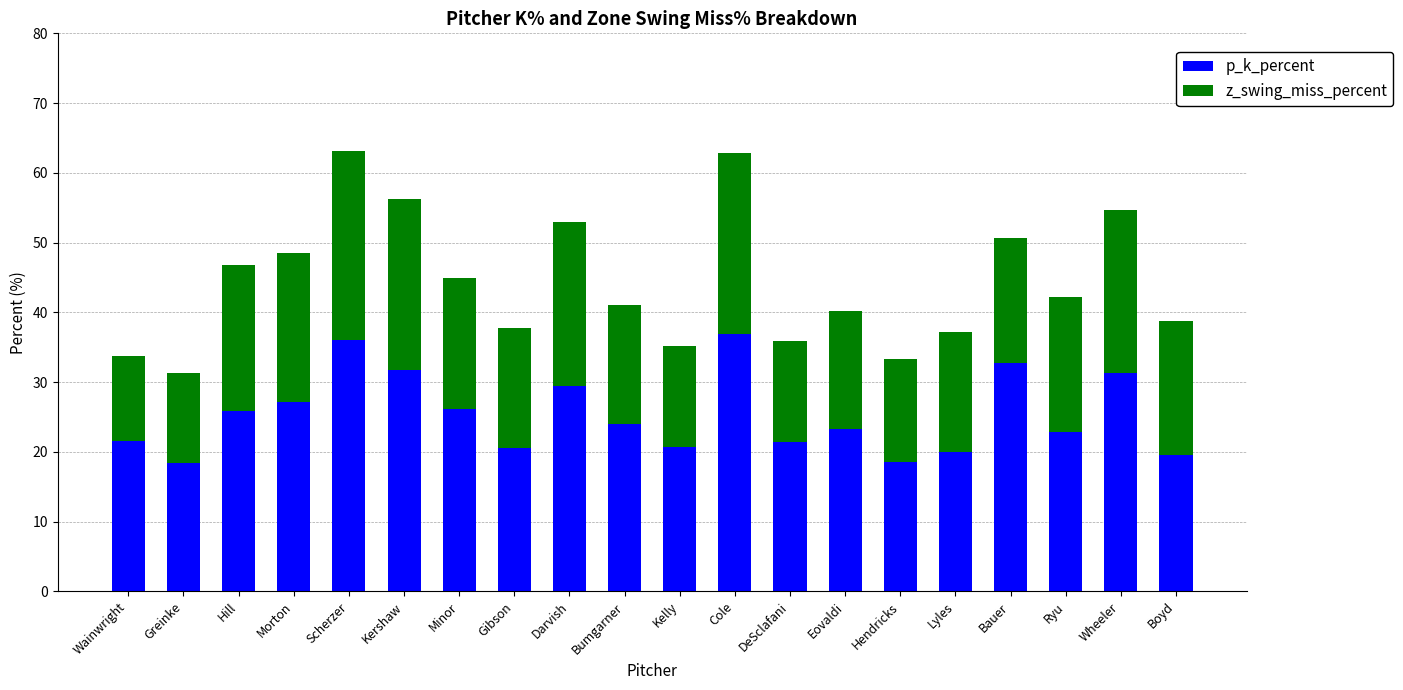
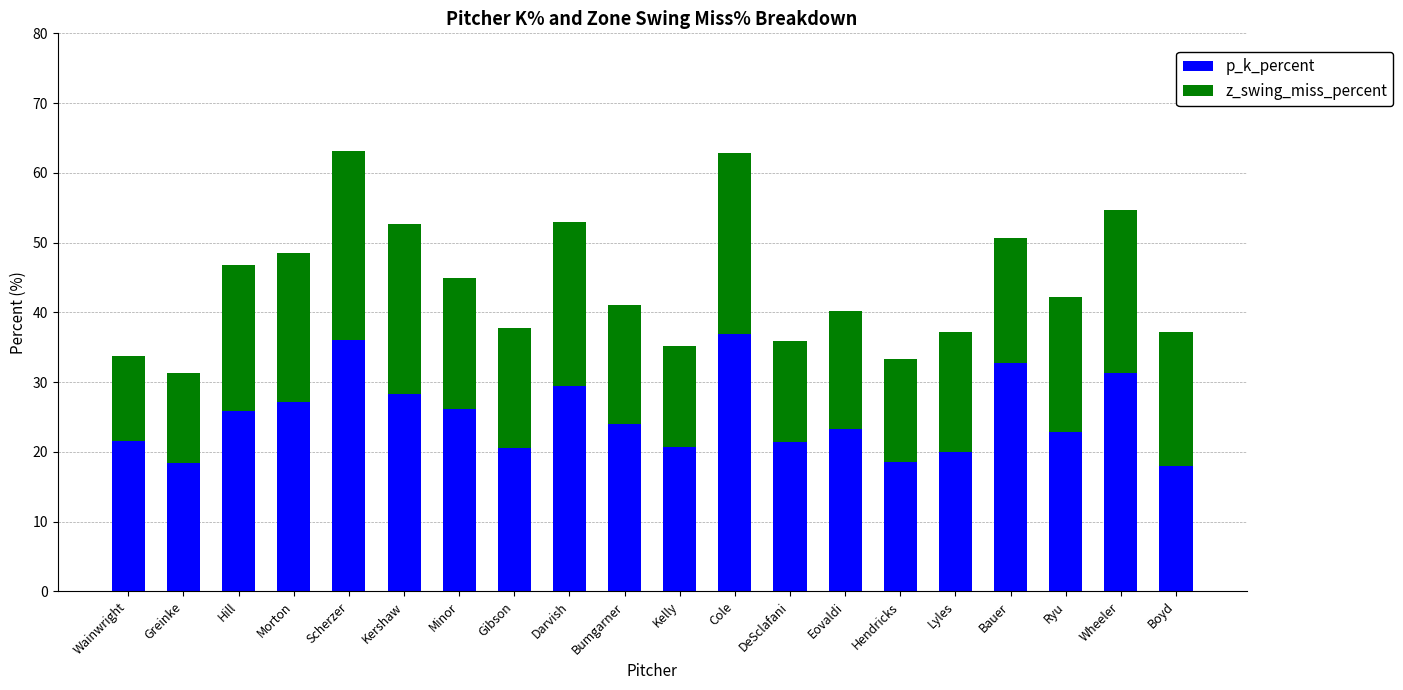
  {
    "p_k_percent": {
      "Wainwright": 22,
      "Greinke": 18,
      "Hill": 26,
      "Morton": 27,
      "Scherzer": 36,
-     "Kershaw": 32,
+     "Kershaw": 28,
      "Minor": 26,
      "Gibson": 21,
      "Darvish": 30,
      "Bumgarner": 24,
      "Kelly": 21,
      "Cole": 37,
      "DeSclafani": 21,
      "Eovaldi": 23,
      "Hendricks": 19,
      "Lyles": 20,
      "Bauer": 33,
      "Ryu": 23,
      "Wheeler": 31,
-     "Boyd": 20
+     "Boyd": 18
    },
    "z_swing_miss_percent": {
      "Wainwright": 12,
      "Greinke": 13,
      "Hill": 21,
      "Morton": 21,
      "Scherzer": 27,
      "Kershaw": 24,
      "Minor": 19,
      "Gibson": 17,
      "Darvish": 24,
      "Bumgarner": 17,
      "Kelly": 15,
      "Cole": 26,
      "DeSclafani": 15,
      "Eovaldi": 17,
      "Hendricks": 15,
      "Lyles": 17,
      "Bauer": 18,
      "Ryu": 19,
      "Wheeler": 23,
      "Boyd": 19
    }
  }
